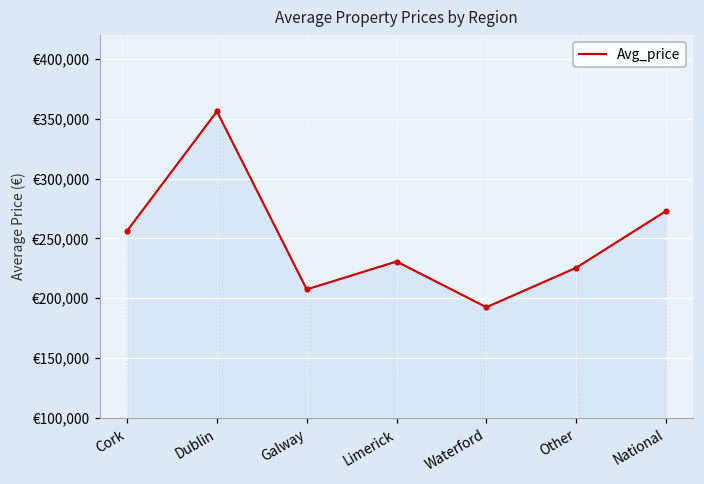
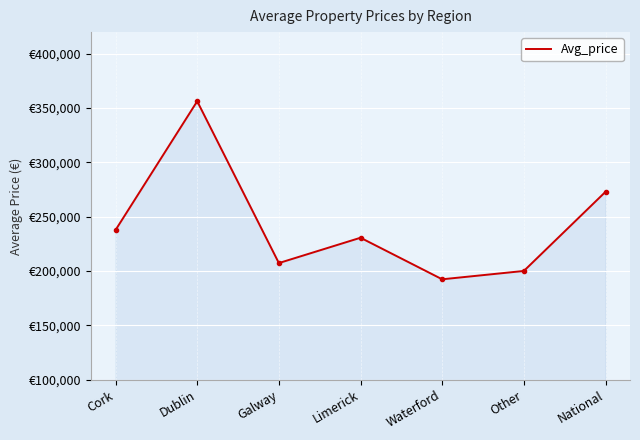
  {
-   "Cork": "€256,000",
+   "Cork": "€238,000",
    "Dublin": "€356,000",
    "Galway": "€207,000",
    "Limerick": "€231,000",
    "Waterford": "€192,000",
-   "Other": "€225,000",
+   "Other": "€200,000",
    "National": "€273,000"
  }
